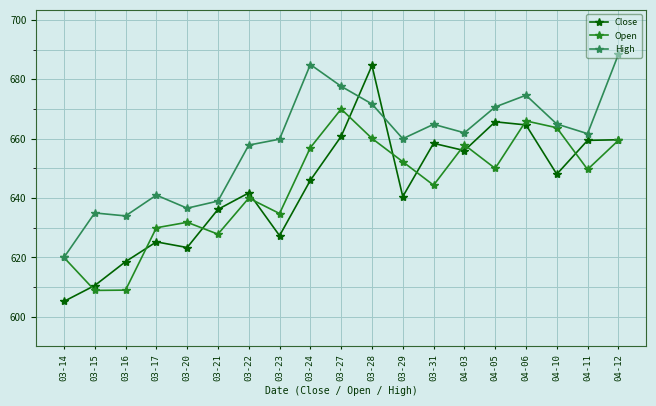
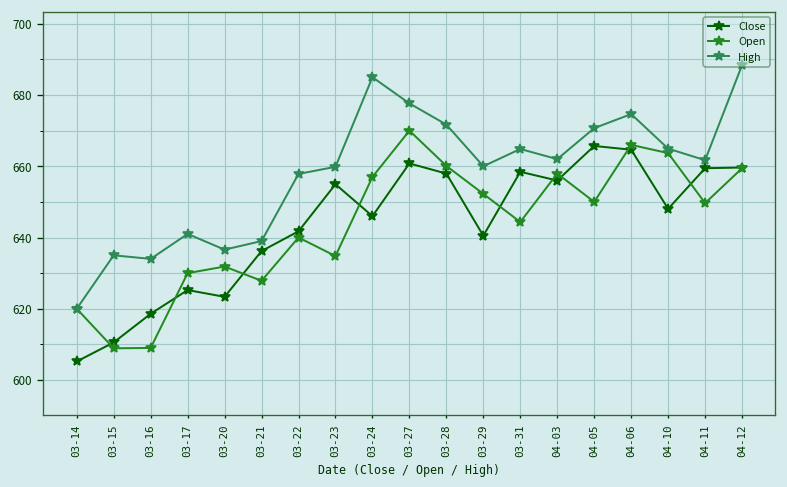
  {
    "Close": {
      "03-14": 605,
      "03-15": 611,
      "03-16": 619,
      "03-17": 625,
      "03-20": 623,
      "03-21": 636,
      "03-22": 642,
-     "03-23": 627,
+     "03-23": 655,
      "03-24": 646,
      "03-27": 661,
-     "03-28": 685,
+     "03-28": 658,
      "03-29": 641,
      "03-31": 658,
      "04-03": 656,
      "04-05": 666,
      "04-06": 665,
      "04-10": 648,
      "04-11": 659
    }
  }
